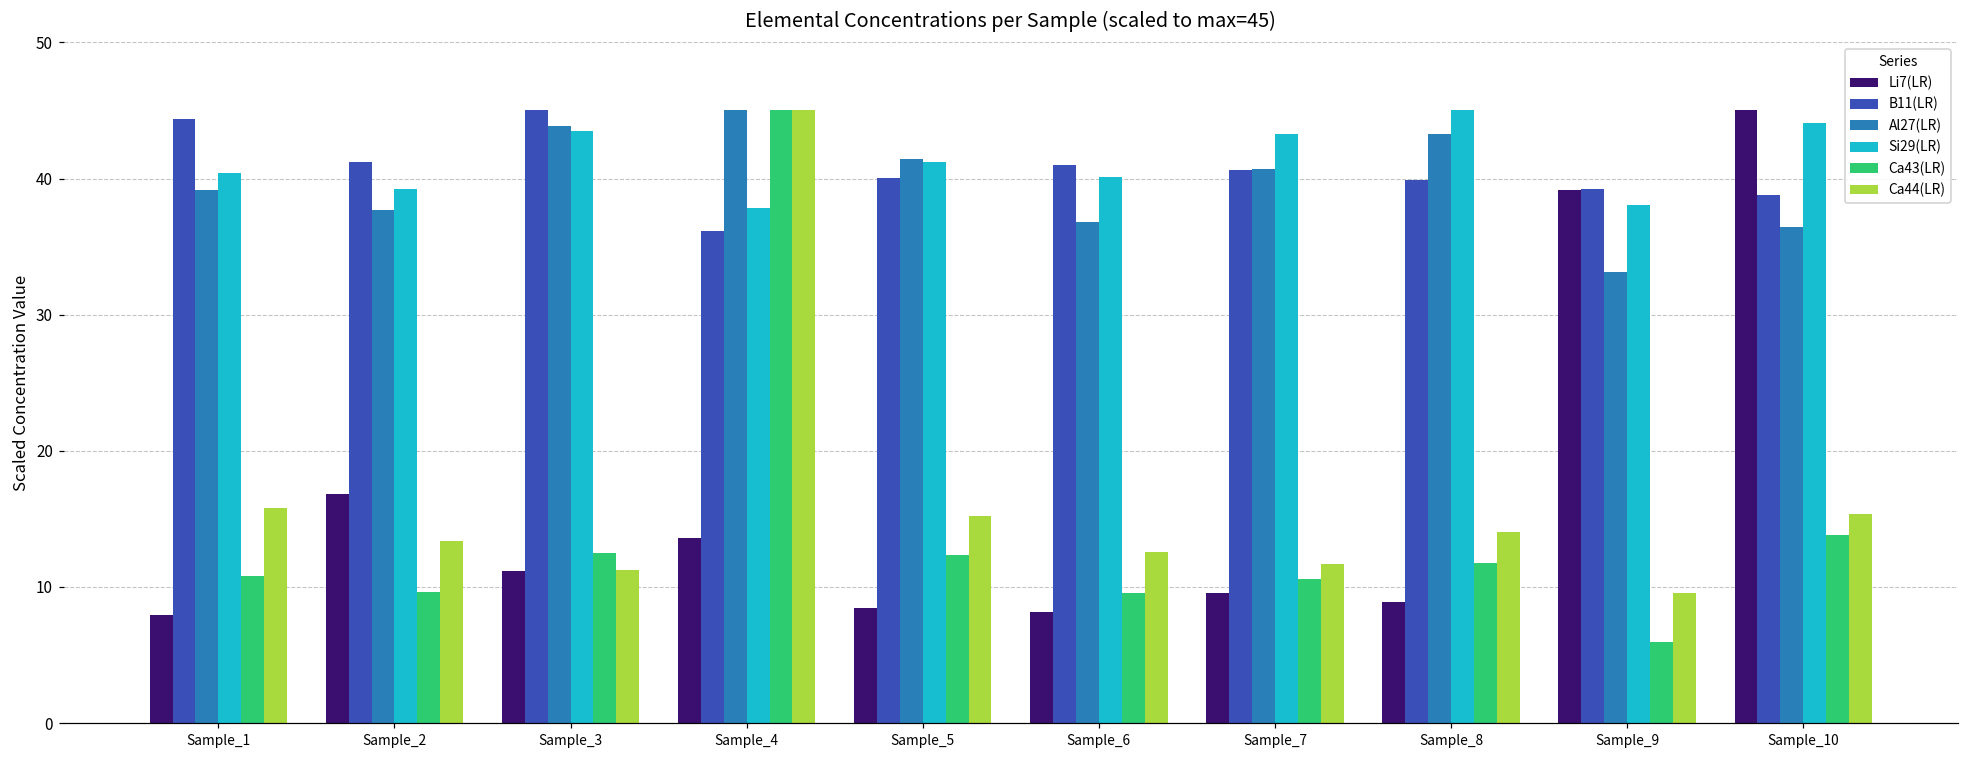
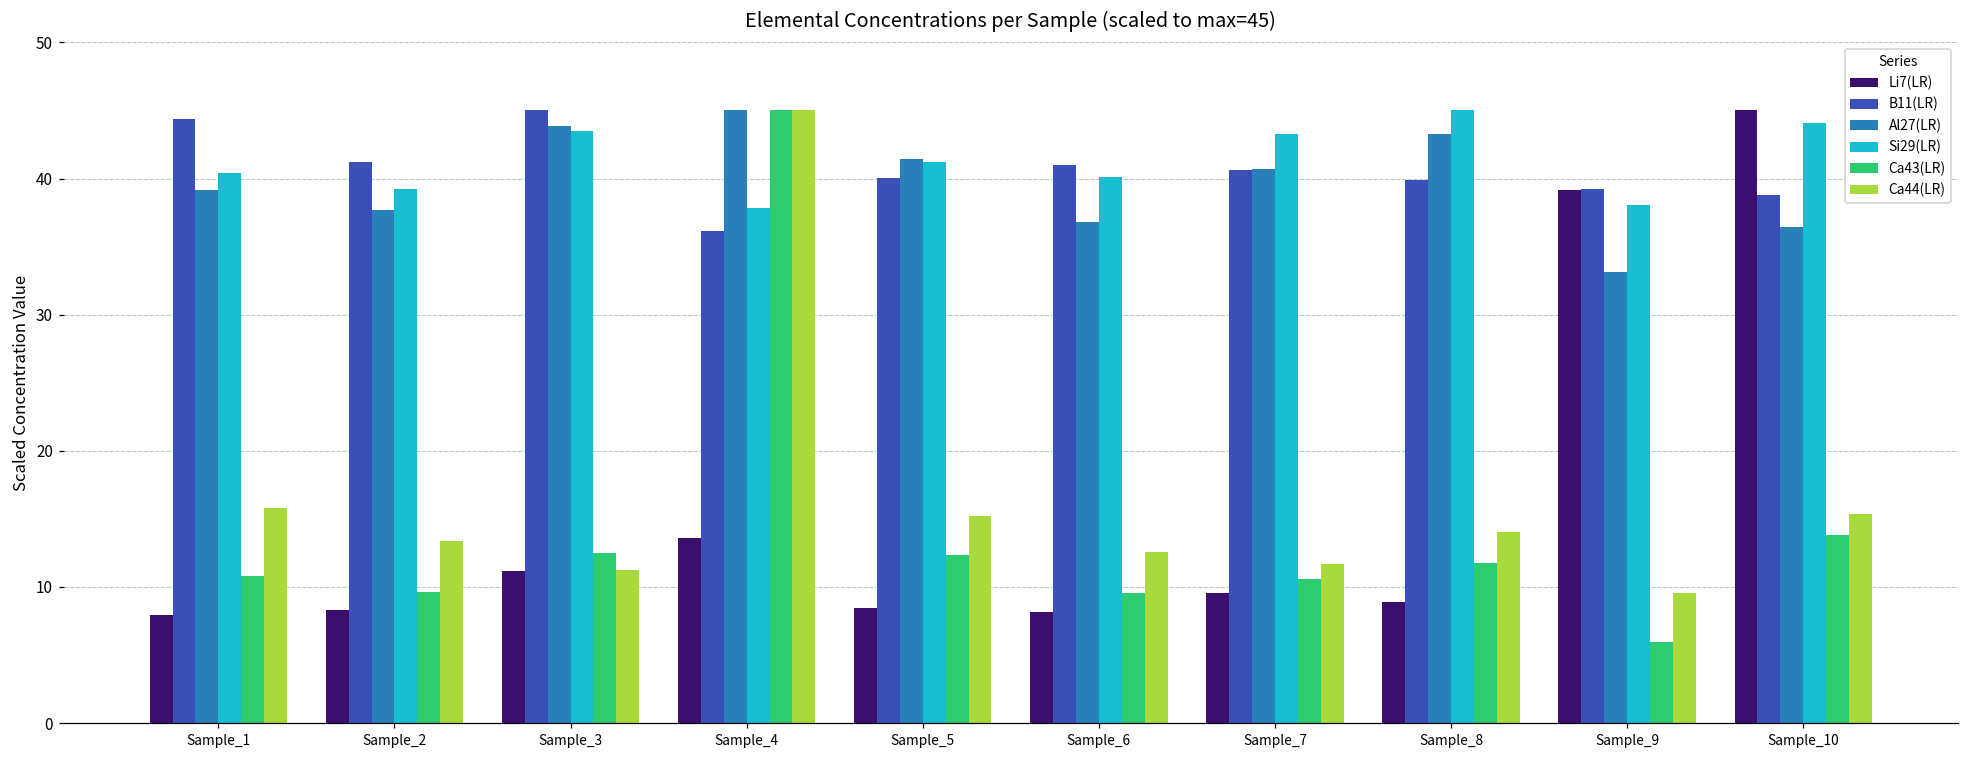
  {
    "Li7(LR)": {
      "Sample_1": 7.9,
-     "Sample_2": 16.8,
+     "Sample_2": 8.3,
      "Sample_3": 11.1,
      "Sample_4": 13.6,
      "Sample_5": 8.5,
      "Sample_6": 8.1,
      "Sample_7": 9.6,
      "Sample_8": 8.9,
      "Sample_9": 39.2,
      "Sample_10": 45.0
    },
    "Si29(LR)": {
      "Sample_1": 40.4,
      "Sample_2": 39.2,
      "Sample_3": 43.5,
      "Sample_4": 37.9,
      "Sample_5": 41.2,
      "Sample_6": 40.1,
      "Sample_7": 43.3,
      "Sample_8": 45.0,
      "Sample_9": 38.1,
      "Sample_10": 44.1
    },
    "Ca43(LR)": {
      "Sample_1": 10.8,
      "Sample_2": 9.6,
      "Sample_3": 12.5,
      "Sample_4": 45.0,
      "Sample_5": 12.3,
      "Sample_6": 9.5,
      "Sample_7": 10.6,
      "Sample_8": 11.8,
      "Sample_9": 6.0,
      "Sample_10": 13.8
    },
    "Ca44(LR)": {
      "Sample_1": 15.8,
      "Sample_2": 13.4,
      "Sample_3": 11.3,
      "Sample_4": 45.0,
      "Sample_5": 15.2,
      "Sample_6": 12.6,
      "Sample_7": 11.7,
      "Sample_8": 14.0,
      "Sample_9": 9.6,
      "Sample_10": 15.4
    }
  }
